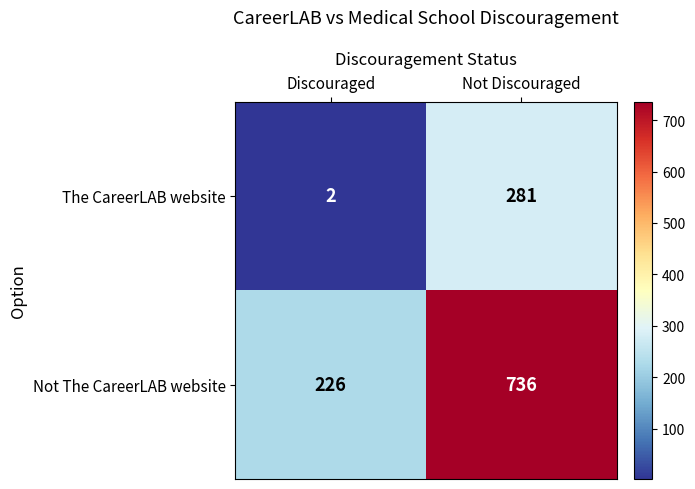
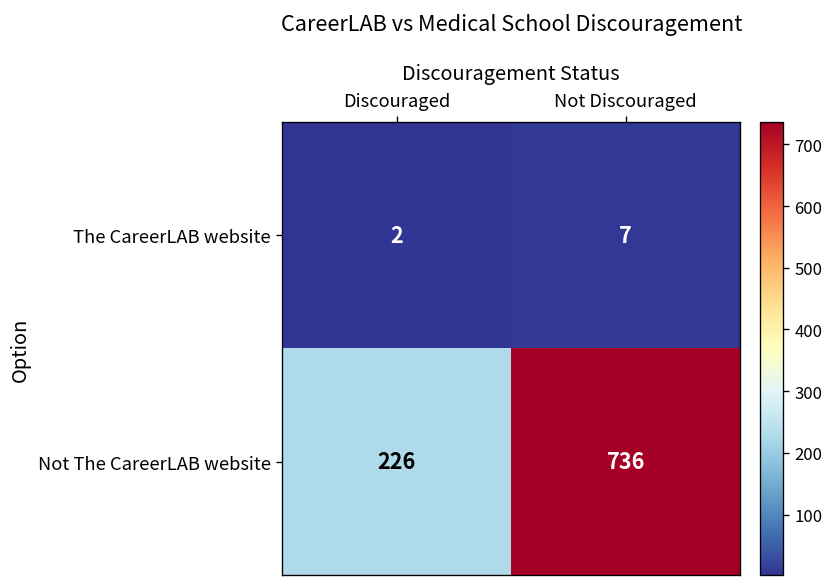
  {
    "The CareerLAB website": {
      "Discouraged": 2,
-     "Not Discouraged": 281
+     "Not Discouraged": 7
    },
    "Not The CareerLAB website": {
      "Discouraged": 226,
      "Not Discouraged": 736
    }
  }
